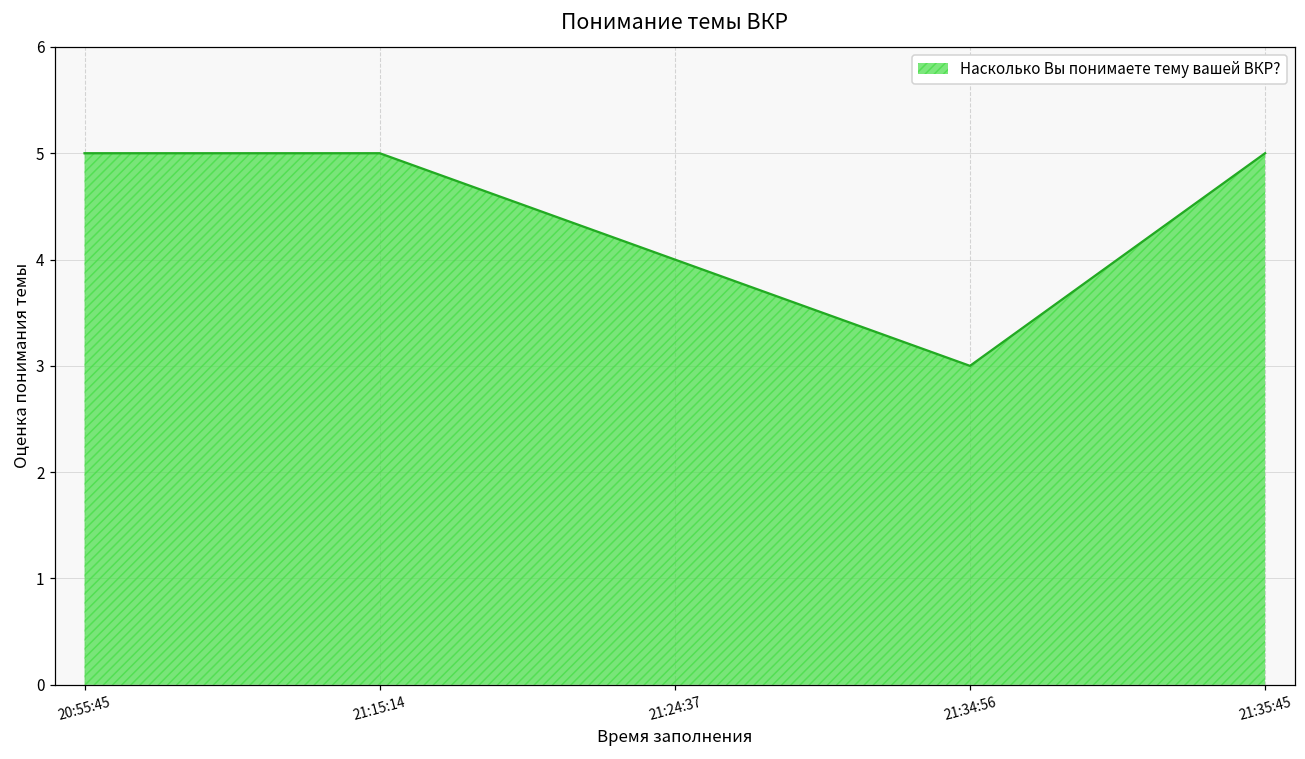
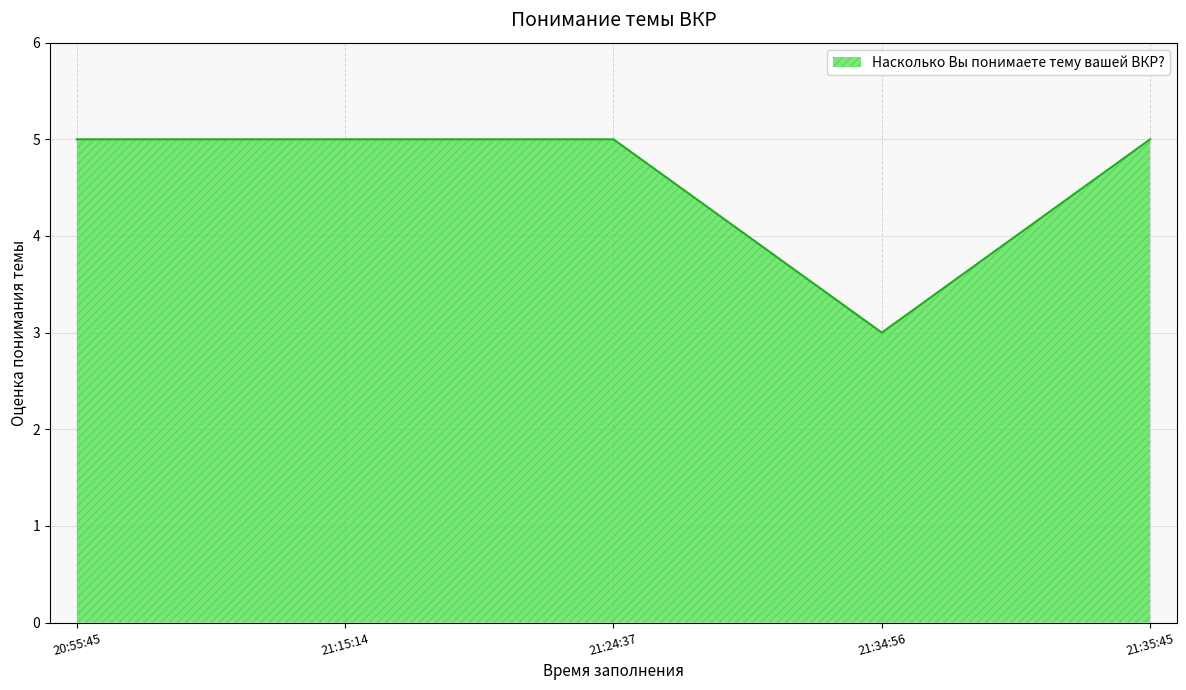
  {
    "20:55:45": 5,
    "21:15:14": 5,
-   "21:24:37": 4,
+   "21:24:37": 5,
    "21:34:56": 3,
    "21:35:45": 5
  }
